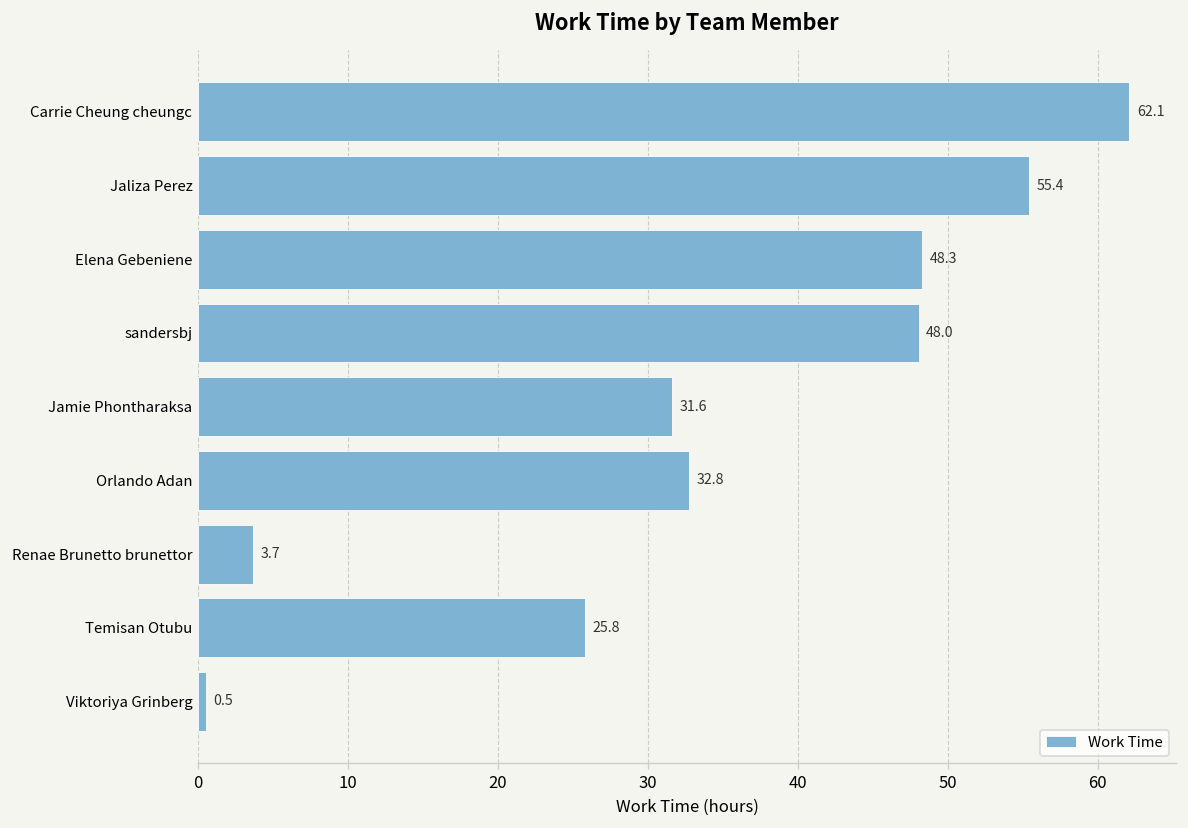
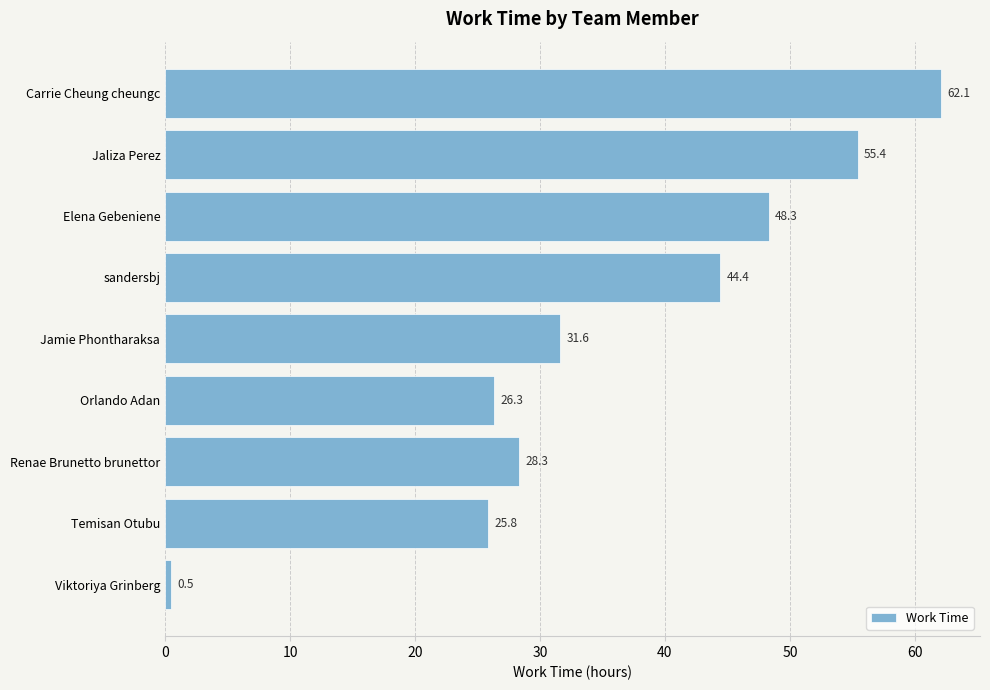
  {
    "Carrie Cheung cheungc": 62.1,
    "Jaliza Perez": 55.4,
    "Elena Gebeniene": 48.3,
-   "sandersbj": 48.0,
+   "sandersbj": 44.4,
    "Jamie Phontharaksa": 31.6,
-   "Orlando Adan": 32.8,
-   "Renae Brunetto brunettor": 3.7,
+   "Orlando Adan": 26.3,
+   "Renae Brunetto brunettor": 28.3,
    "Temisan Otubu": 25.8,
    "Viktoriya Grinberg": 0.5
  }
